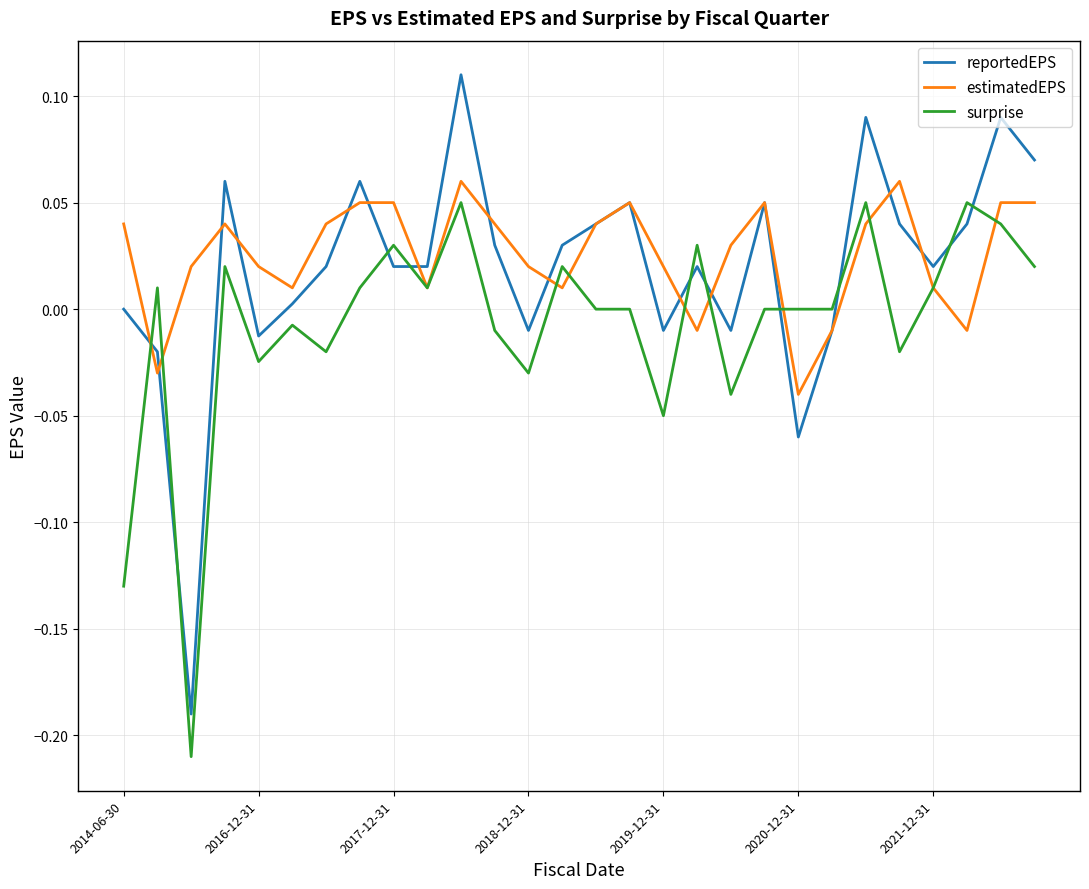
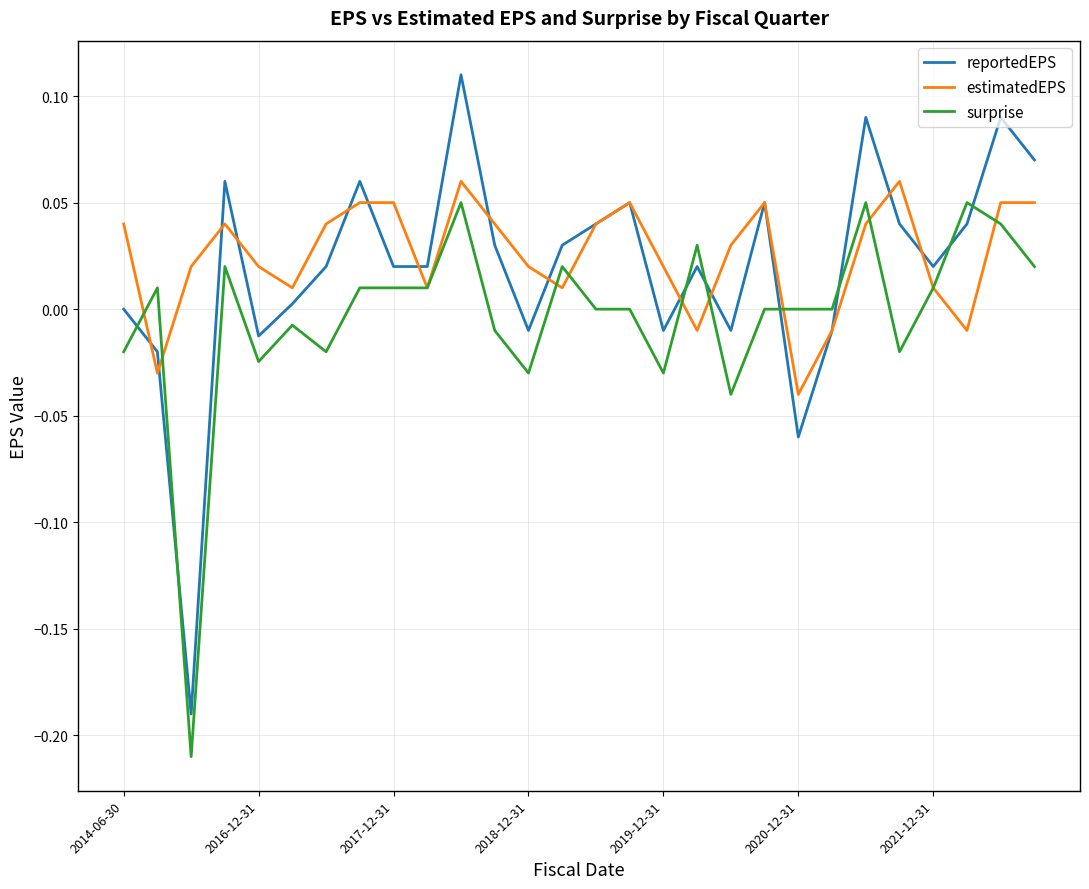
  {
    "reportedEPS": {
      "2014-06-30": 0.00,
      "2016-12-31": -0.013,
      "2017-12-31": 0.02,
      "2018-12-31": -0.01,
      "2019-12-31": -0.01,
      "2020-12-31": -0.06,
      "2021-12-31": 0.02
    },
    "estimatedEPS": {
      "2014-06-30": 0.04,
      "2016-12-31": 0.02,
      "2017-12-31": 0.05,
      "2018-12-31": 0.02,
      "2019-12-31": 0.02,
      "2020-12-31": -0.04
    },
    "surprise": {
-     "2014-06-30": -0.13,
+     "2014-06-30": -0.02,
      "2016-12-31": -0.025,
-     "2017-12-31": 0.03,
+     "2017-12-31": 0.01,
      "2018-12-31": -0.03,
-     "2019-12-31": -0.05,
+     "2019-12-31": -0.03,
      "2020-12-31": 0.00
    }
  }
